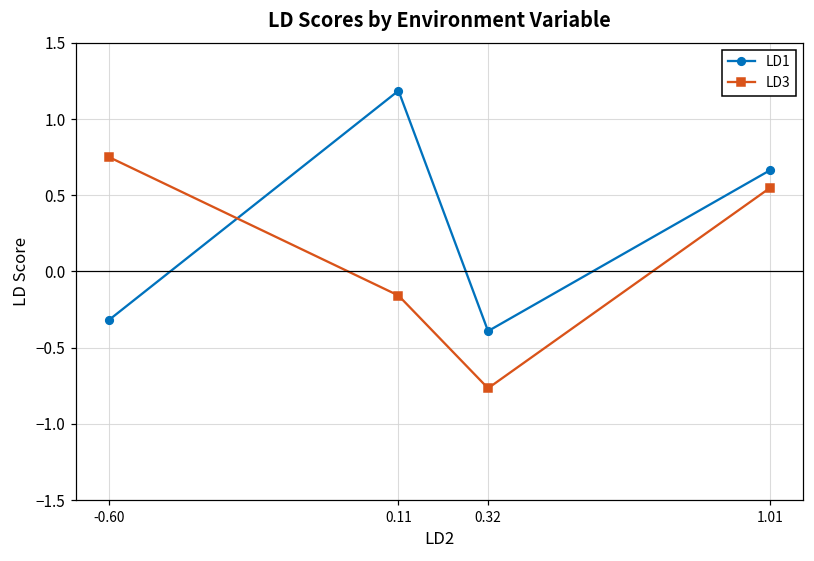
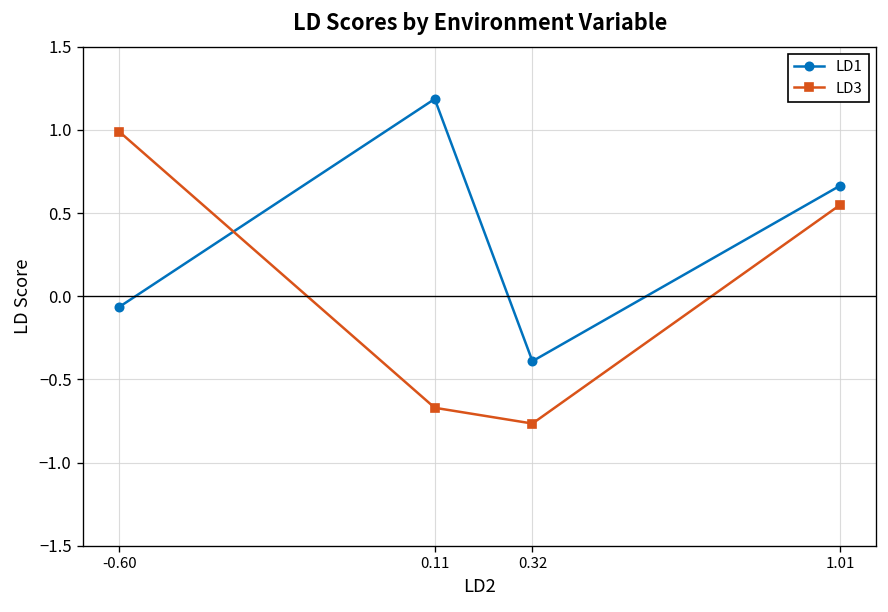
  {
    "LD1": {
-     "-0.60": -0.32,
+     "-0.60": -0.06,
      "0.11": 1.19,
      "0.32": -0.39,
      "1.01": 0.66
    },
    "LD3": {
-     "-0.60": 0.75,
-     "0.11": -0.16,
+     "-0.60": 0.99,
+     "0.11": -0.67,
      "0.32": -0.77,
      "1.01": 0.55
    }
  }
